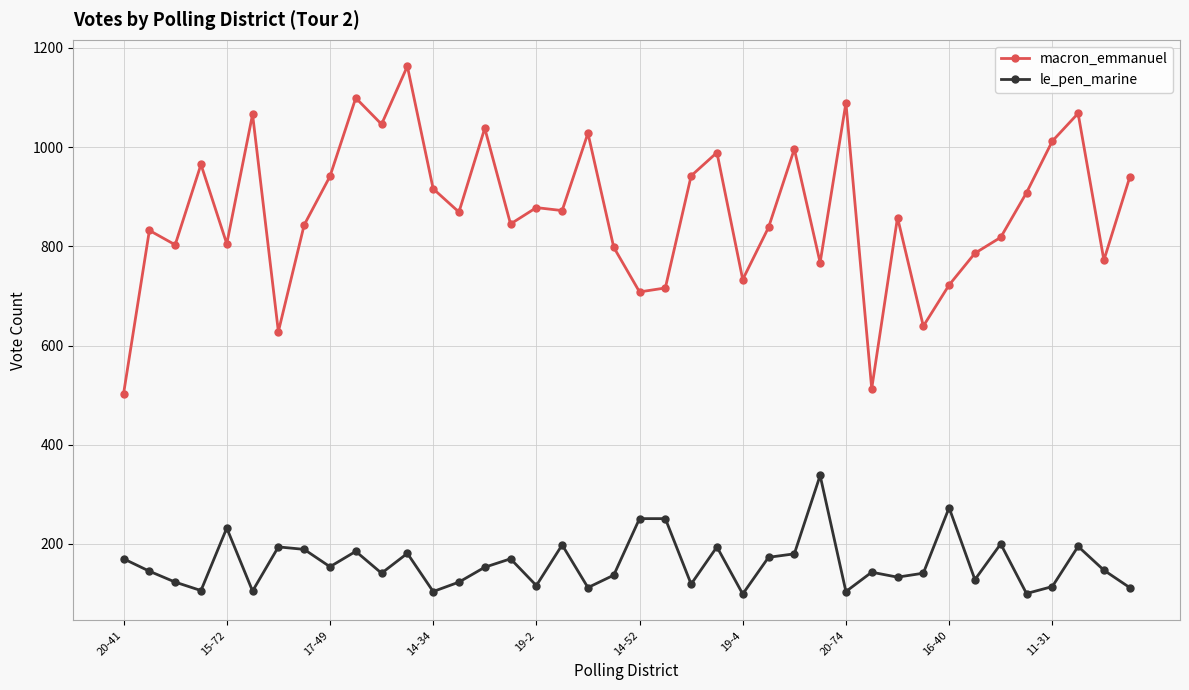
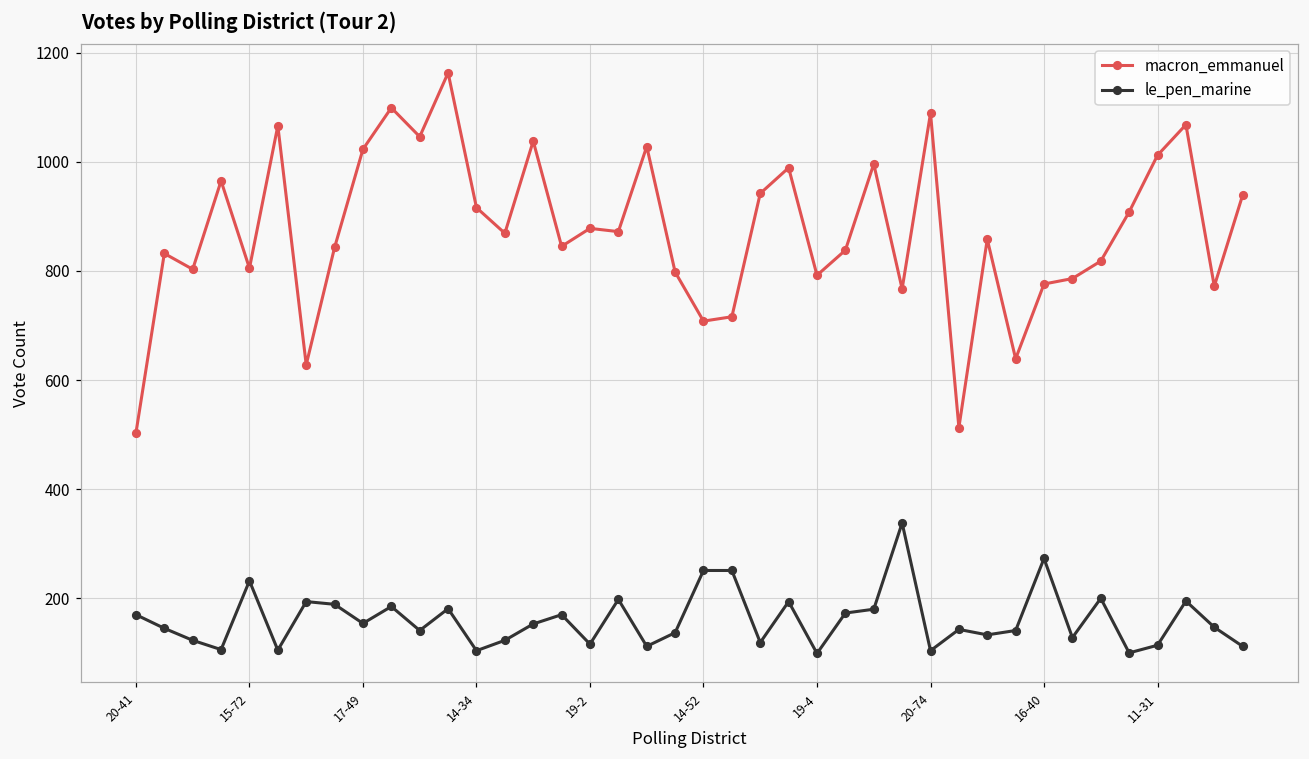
  {
    "macron_emmanuel": {
      "20-41": 500,
      "15-72": 810,
-     "17-49": 940,
+     "17-49": 1020,
      "14-34": 920,
      "19-2": 880,
      "14-52": 710,
-     "19-4": 730,
+     "19-4": 790,
      "20-74": 1090,
-     "16-40": 720,
+     "16-40": 780,
      "11-31": 1010
    },
    "le_pen_marine": {
      "20-41": 170,
      "15-72": 230,
      "17-49": 150,
      "14-34": 100,
      "19-2": 120,
      "14-52": 250,
      "19-4": 100,
      "20-74": 100,
      "16-40": 270,
      "11-31": 110
    }
  }
